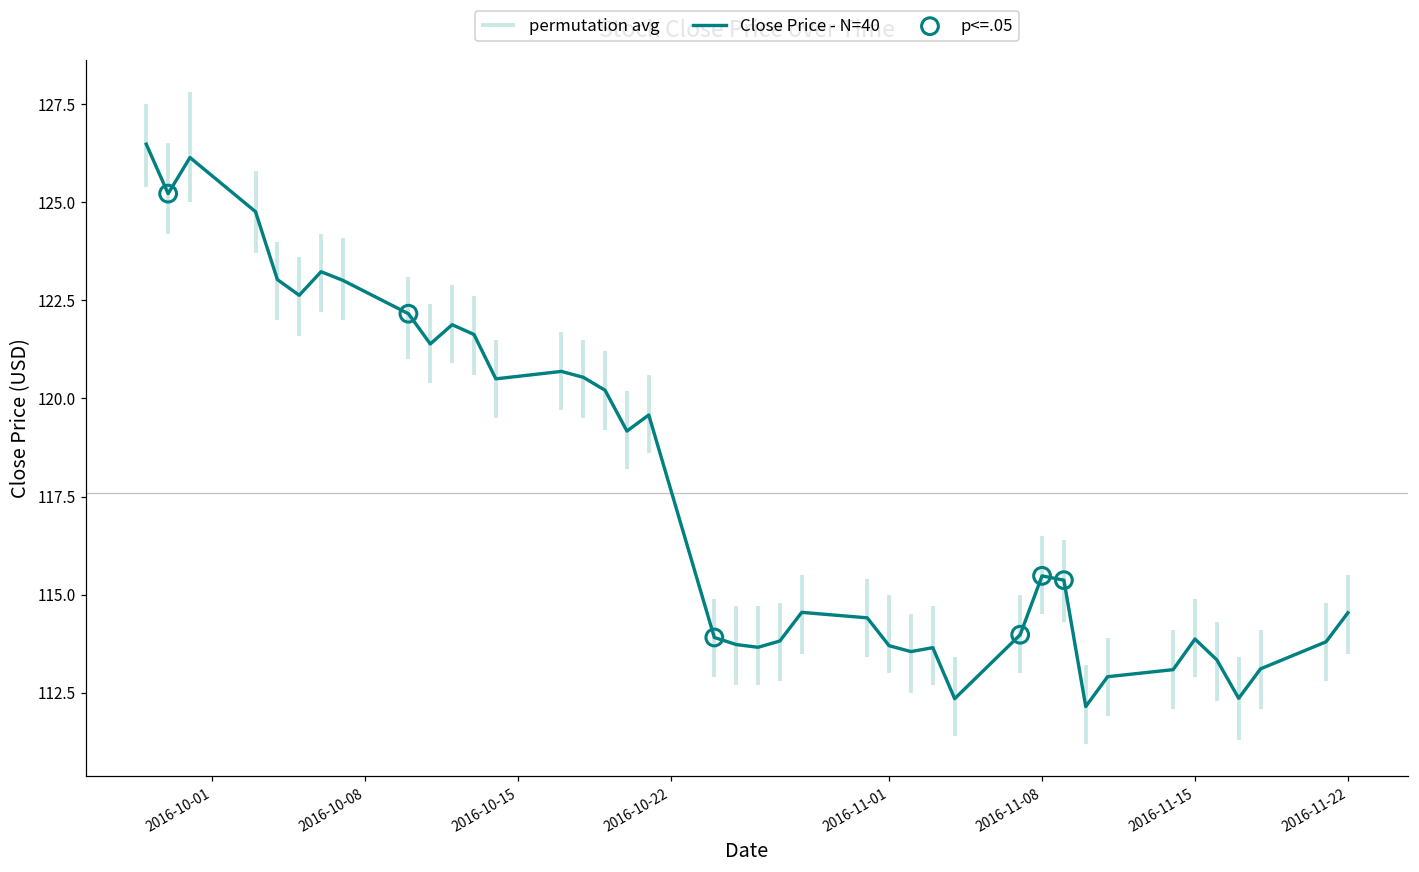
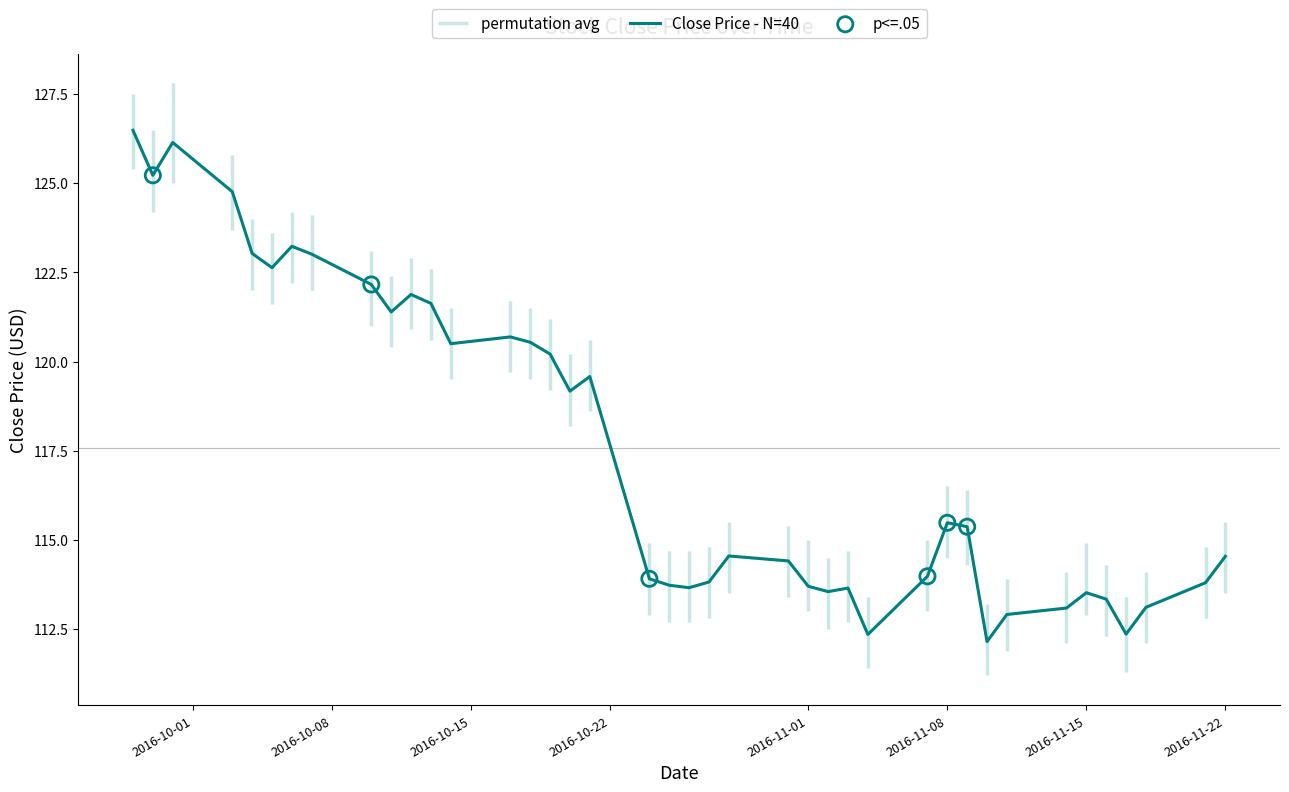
  {
    "Close Price - N=40": {
      "2016-11-01": 113.7,
-     "2016-11-15": 113.9,
+     "2016-11-15": 113.5,
      "2016-11-22": 114.5
    }
  }
